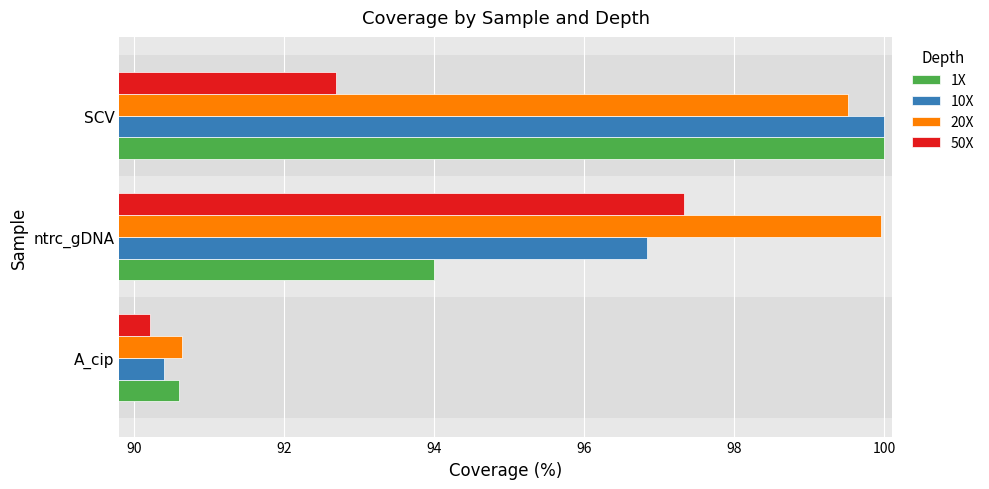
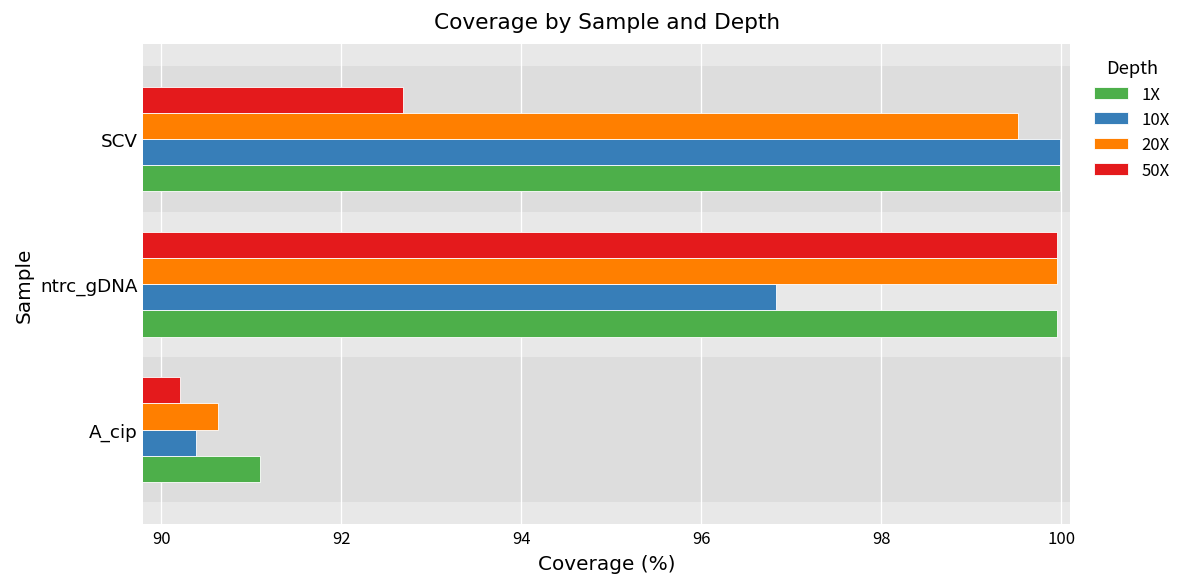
  {
    "1X": {
      "SCV": 100.0,
-     "ntrc_gDNA": 94.0,
-     "A_cip": 90.6
+     "ntrc_gDNA": 100.0,
+     "A_cip": 91.1
    },
    "10X": {
      "SCV": 100.0,
      "ntrc_gDNA": 96.8,
      "A_cip": 90.4
    },
    "20X": {
      "SCV": 99.5,
      "ntrc_gDNA": 100.0,
      "A_cip": 90.6
    },
    "50X": {
      "SCV": 92.7,
-     "ntrc_gDNA": 97.3,
+     "ntrc_gDNA": 100.0,
      "A_cip": 90.2
    }
  }
